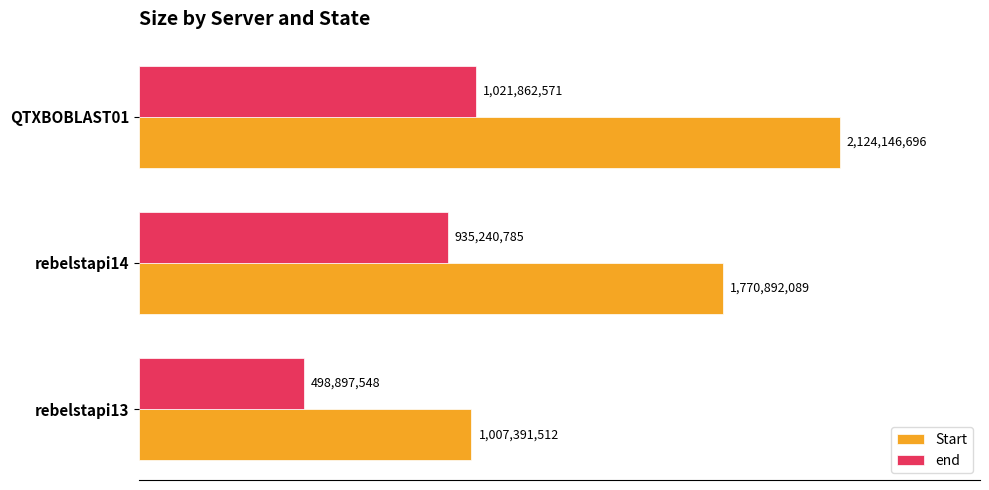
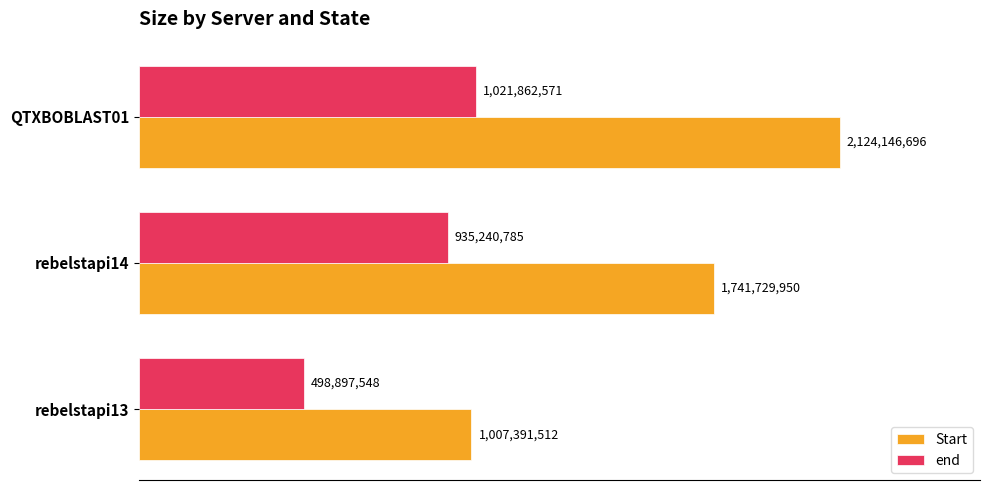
  {
    "Start": {
      "QTXBOBLAST01": "2,124,146,696",
-     "rebelstapi14": "1,770,892,089",
+     "rebelstapi14": "1,741,729,950",
      "rebelstapi13": "1,007,391,512"
    },
    "end": {
      "QTXBOBLAST01": "1,021,862,571",
      "rebelstapi14": "935,240,785",
      "rebelstapi13": "498,897,548"
    }
  }
